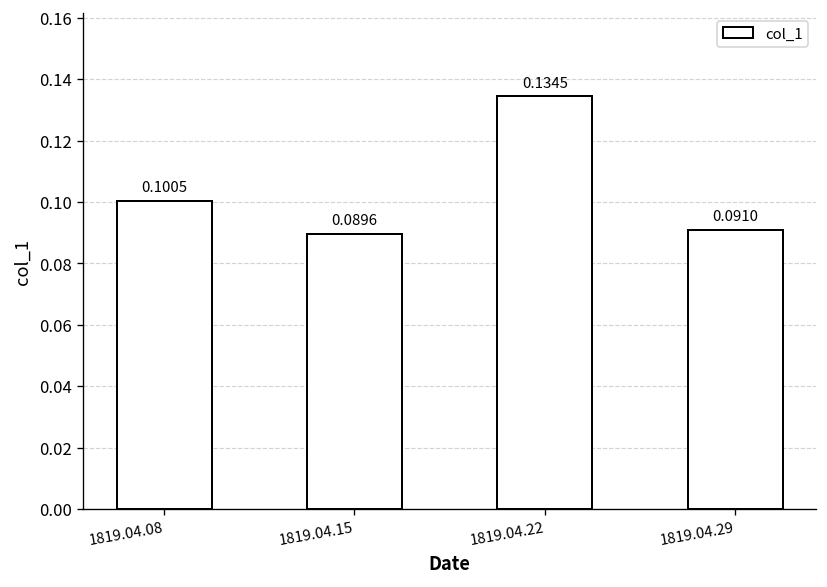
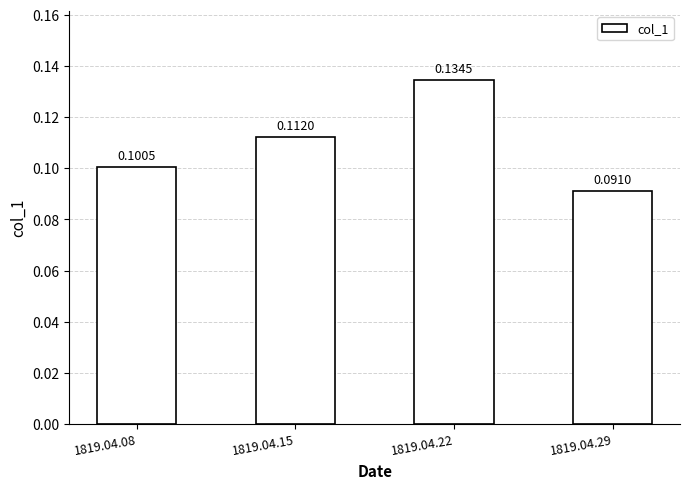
  {
    "1819.04.08": 0.1005,
-   "1819.04.15": 0.0896,
+   "1819.04.15": 0.1120,
    "1819.04.22": 0.1345,
    "1819.04.29": 0.0910
  }
